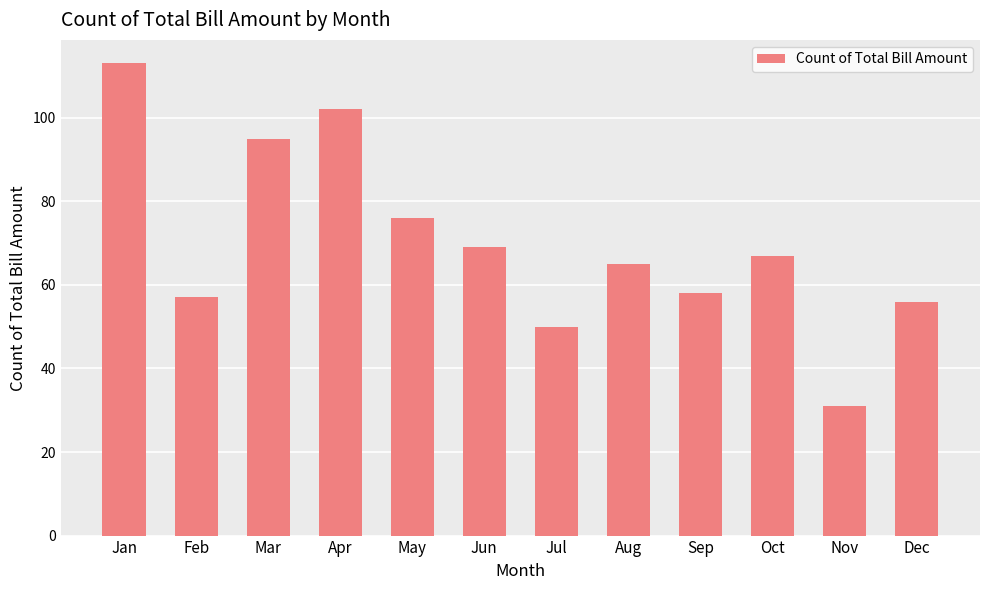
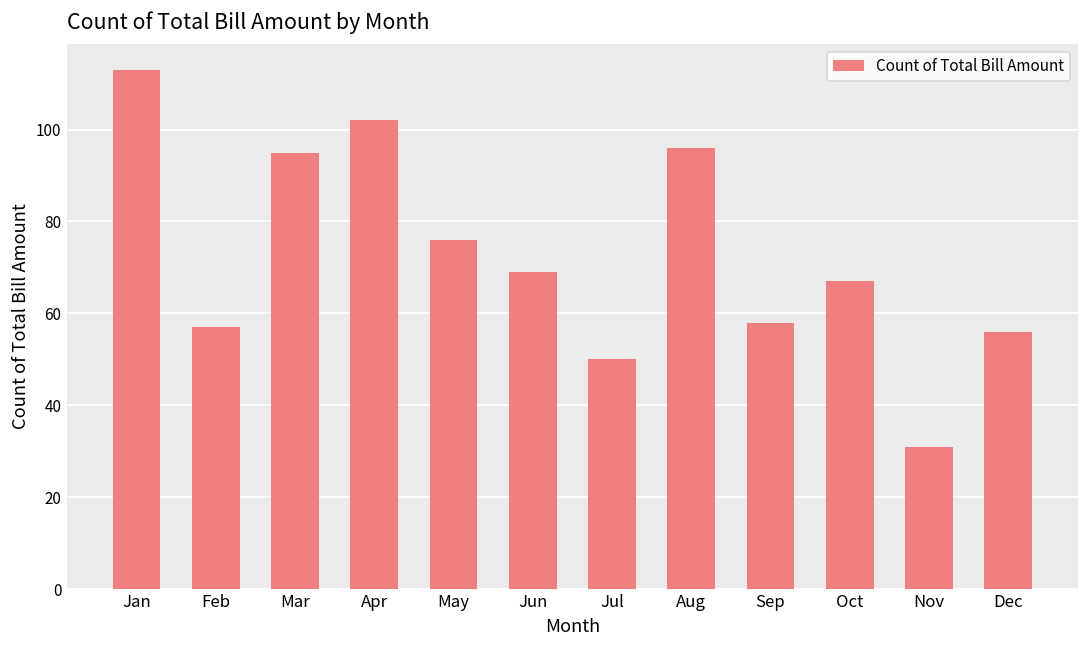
  {
    "Jan": 113,
    "Feb": 57,
    "Mar": 95,
    "Apr": 102,
    "May": 76,
    "Jun": 69,
    "Jul": 50,
-   "Aug": 65,
+   "Aug": 96,
    "Sep": 58,
    "Oct": 67,
    "Nov": 31,
    "Dec": 56
  }
